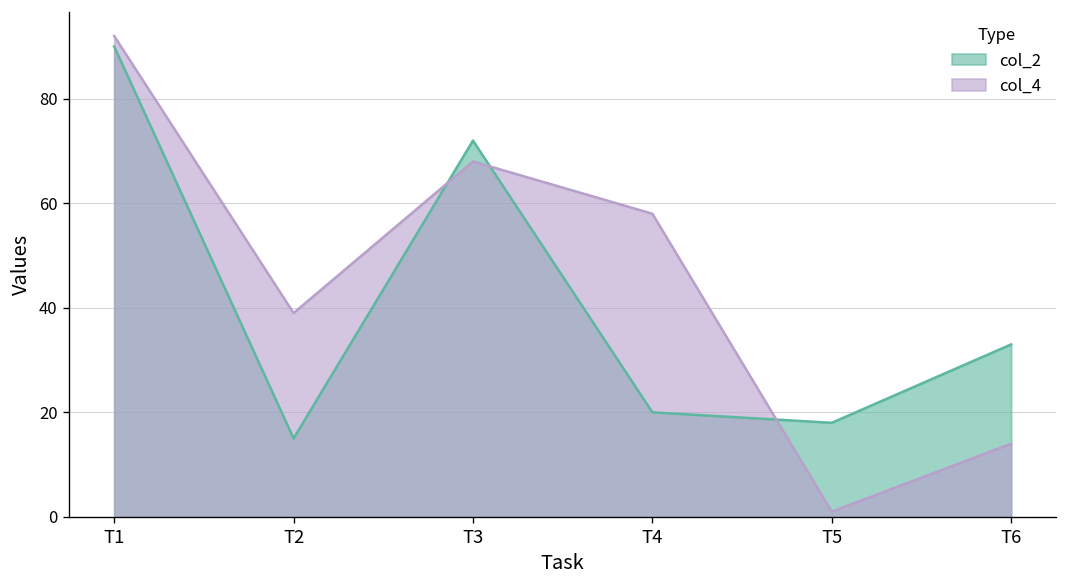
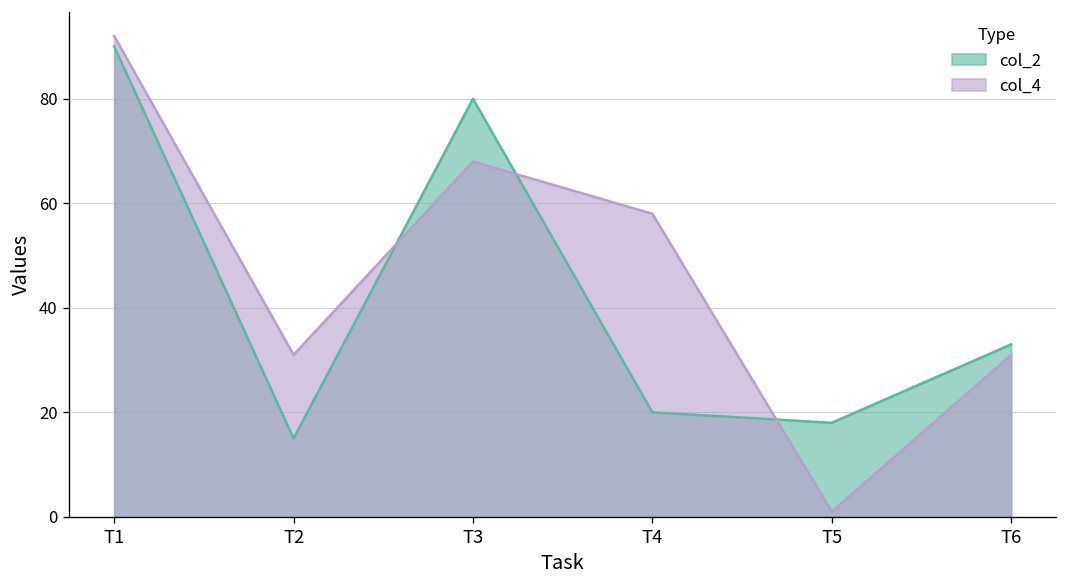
  {
    "col_2": {
      "T1": 90,
      "T2": 15,
-     "T3": 72,
+     "T3": 80,
      "T4": 20,
      "T5": 18,
      "T6": 33
    },
    "col_4": {
      "T1": 92,
-     "T2": 39,
+     "T2": 31,
      "T3": 68,
      "T4": 58,
      "T5": 1,
-     "T6": 14
+     "T6": 31
    }
  }
